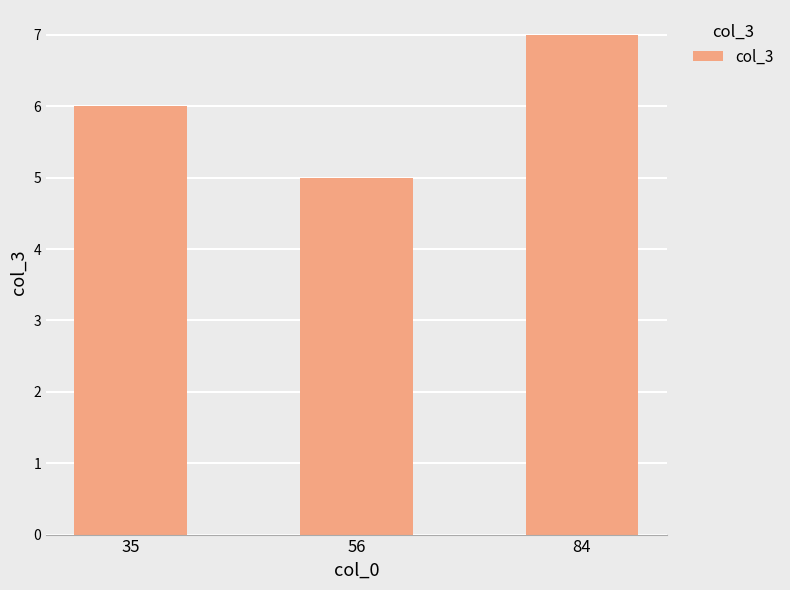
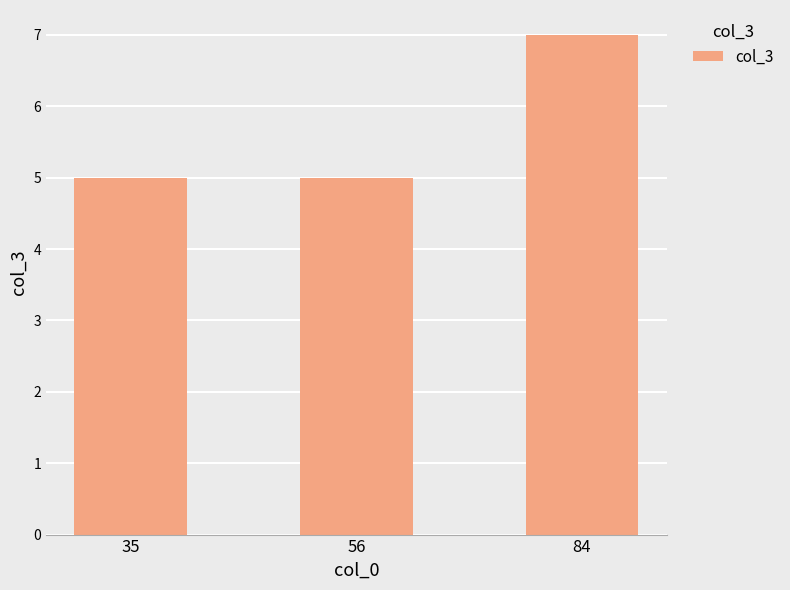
  {
-   "35": 6,
+   "35": 5,
    "56": 5,
    "84": 7
  }
